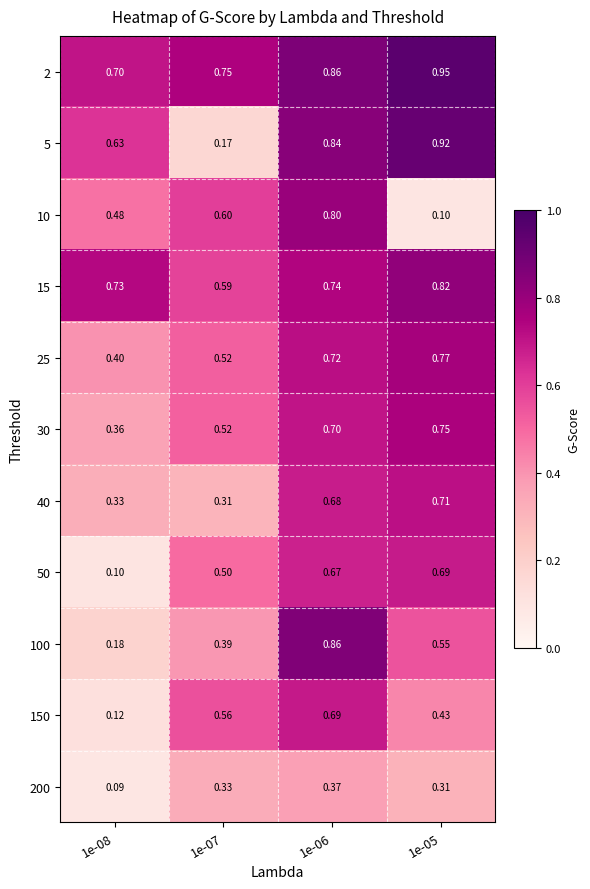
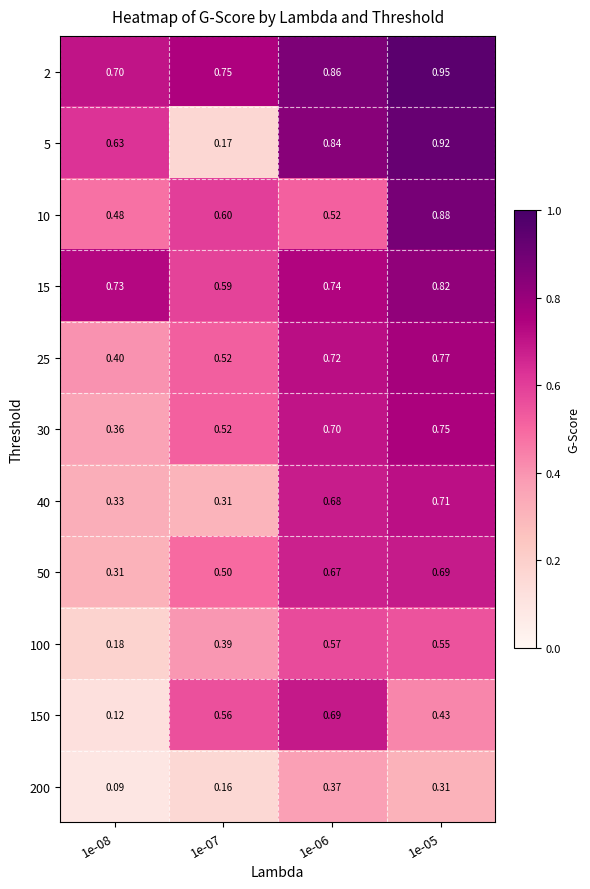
  {
    "2": {
      "1e-08": 0.70,
      "1e-07": 0.75,
      "1e-06": 0.86,
      "1e-05": 0.95
    },
    "5": {
      "1e-08": 0.63,
      "1e-07": 0.17,
      "1e-06": 0.84,
      "1e-05": 0.92
    },
    "10": {
      "1e-08": 0.48,
      "1e-07": 0.60,
-     "1e-06": 0.80,
-     "1e-05": 0.10
+     "1e-06": 0.52,
+     "1e-05": 0.88
    },
    "15": {
      "1e-08": 0.73,
      "1e-07": 0.59,
      "1e-06": 0.74,
      "1e-05": 0.82
    },
    "25": {
      "1e-08": 0.40,
      "1e-07": 0.52,
      "1e-06": 0.72,
      "1e-05": 0.77
    },
    "30": {
      "1e-08": 0.36,
      "1e-07": 0.52,
      "1e-06": 0.70,
      "1e-05": 0.75
    },
    "40": {
      "1e-08": 0.33,
      "1e-07": 0.31,
      "1e-06": 0.68,
      "1e-05": 0.71
    },
    "50": {
-     "1e-08": 0.10,
+     "1e-08": 0.31,
      "1e-07": 0.50,
      "1e-06": 0.67,
      "1e-05": 0.69
    },
    "100": {
      "1e-08": 0.18,
      "1e-07": 0.39,
-     "1e-06": 0.86,
+     "1e-06": 0.57,
      "1e-05": 0.55
    },
    "150": {
      "1e-08": 0.12,
      "1e-07": 0.56,
      "1e-06": 0.69,
      "1e-05": 0.43
    },
    "200": {
      "1e-08": 0.09,
-     "1e-07": 0.33,
+     "1e-07": 0.16,
      "1e-06": 0.37,
      "1e-05": 0.31
    }
  }
